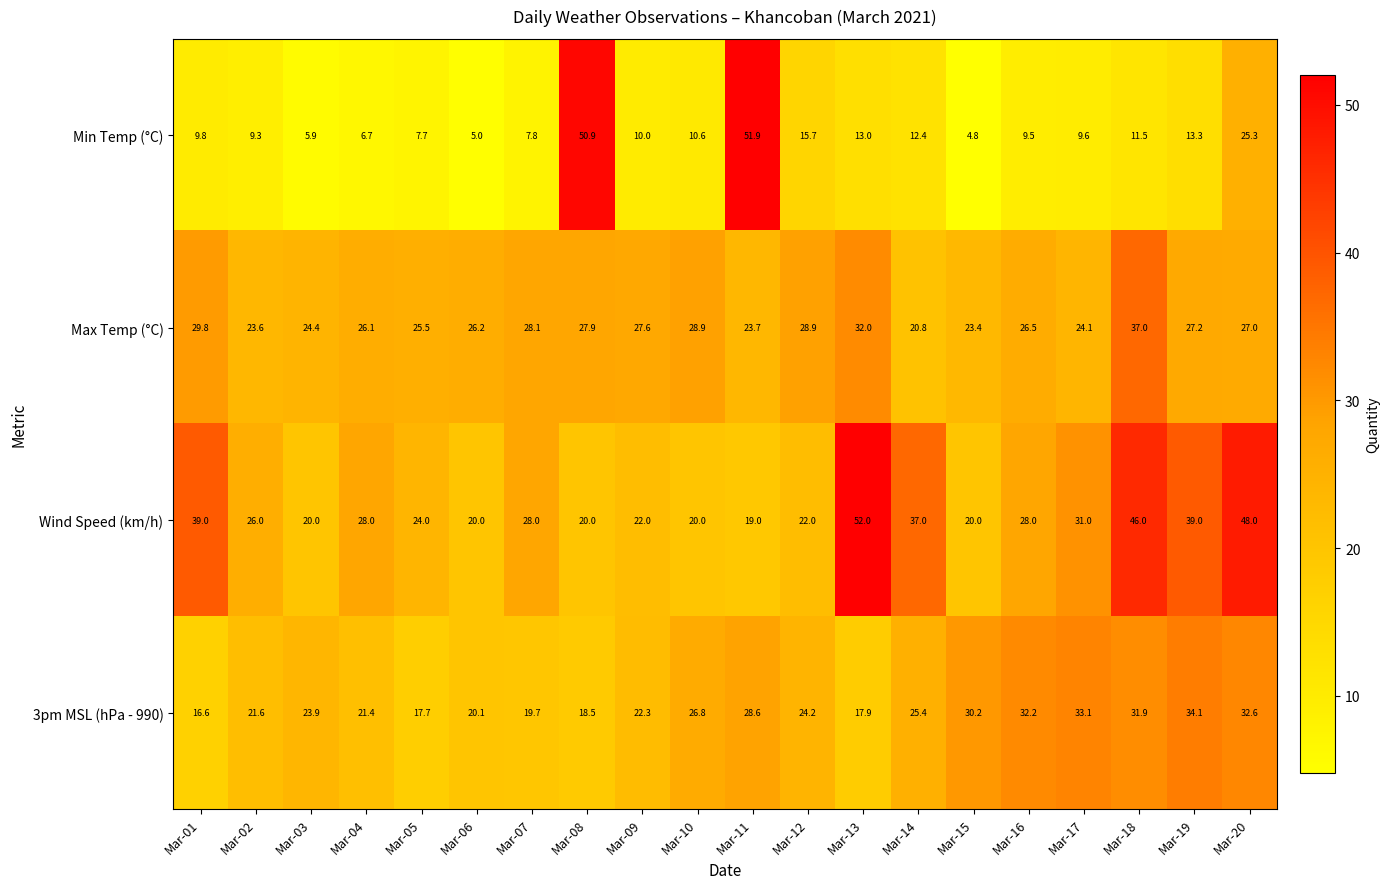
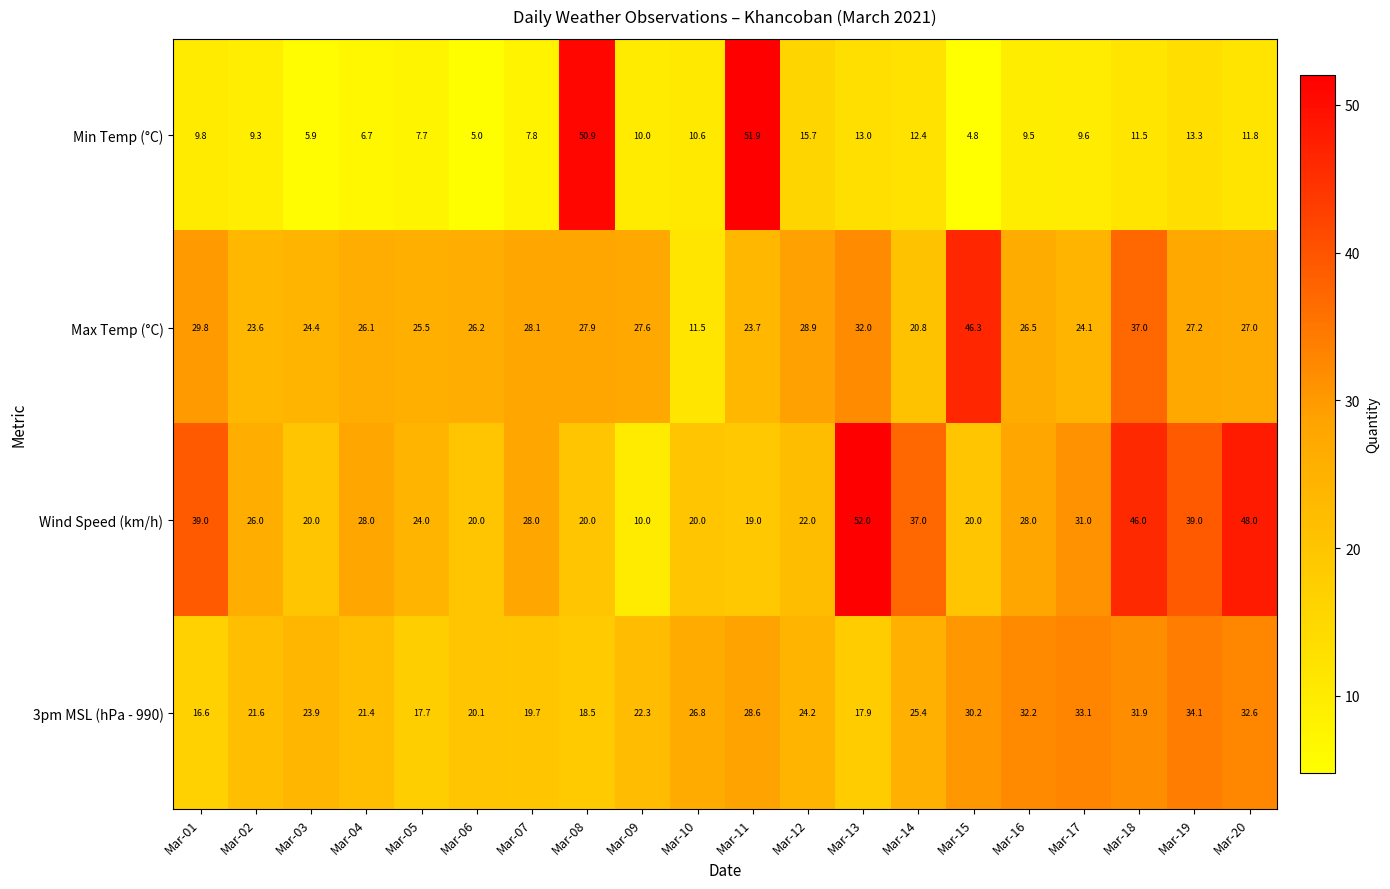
  {
    "Min Temp (°C)": {
      "Mar-01": 9.8,
      "Mar-02": 9.3,
      "Mar-03": 5.9,
      "Mar-04": 6.7,
      "Mar-05": 7.7,
      "Mar-06": 5.0,
      "Mar-07": 7.8,
      "Mar-08": 50.9,
      "Mar-09": 10.0,
      "Mar-10": 10.6,
      "Mar-11": 51.9,
      "Mar-12": 15.7,
      "Mar-13": 13.0,
      "Mar-14": 12.4,
      "Mar-15": 4.8,
      "Mar-16": 9.5,
      "Mar-17": 9.6,
      "Mar-18": 11.5,
      "Mar-19": 13.3,
-     "Mar-20": 25.3
+     "Mar-20": 11.8
    },
    "Max Temp (°C)": {
      "Mar-01": 29.8,
      "Mar-02": 23.6,
      "Mar-03": 24.4,
      "Mar-04": 26.1,
      "Mar-05": 25.5,
      "Mar-06": 26.2,
      "Mar-07": 28.1,
      "Mar-08": 27.9,
      "Mar-09": 27.6,
-     "Mar-10": 28.9,
+     "Mar-10": 11.5,
      "Mar-11": 23.7,
      "Mar-12": 28.9,
      "Mar-13": 32.0,
      "Mar-14": 20.8,
-     "Mar-15": 23.4,
+     "Mar-15": 46.3,
      "Mar-16": 26.5,
      "Mar-17": 24.1,
      "Mar-18": 37.0,
      "Mar-19": 27.2,
      "Mar-20": 27.0
    },
    "Wind Speed (km/h)": {
      "Mar-01": 39.0,
      "Mar-02": 26.0,
      "Mar-03": 20.0,
      "Mar-04": 28.0,
      "Mar-05": 24.0,
      "Mar-06": 20.0,
      "Mar-07": 28.0,
      "Mar-08": 20.0,
-     "Mar-09": 22.0,
+     "Mar-09": 10.0,
      "Mar-10": 20.0,
      "Mar-11": 19.0,
      "Mar-12": 22.0,
      "Mar-13": 52.0,
      "Mar-14": 37.0,
      "Mar-15": 20.0,
      "Mar-16": 28.0,
      "Mar-17": 31.0,
      "Mar-18": 46.0,
      "Mar-19": 39.0,
      "Mar-20": 48.0
    },
    "3pm MSL (hPa - 990)": {
      "Mar-01": 16.6,
      "Mar-02": 21.6,
      "Mar-03": 23.9,
      "Mar-04": 21.4,
      "Mar-05": 17.7,
      "Mar-06": 20.1,
      "Mar-07": 19.7,
      "Mar-08": 18.5,
      "Mar-09": 22.3,
      "Mar-10": 26.8,
      "Mar-11": 28.6,
      "Mar-12": 24.2,
      "Mar-13": 17.9,
      "Mar-14": 25.4,
      "Mar-15": 30.2,
      "Mar-16": 32.2,
      "Mar-17": 33.1,
      "Mar-18": 31.9,
      "Mar-19": 34.1,
      "Mar-20": 32.6
    }
  }
